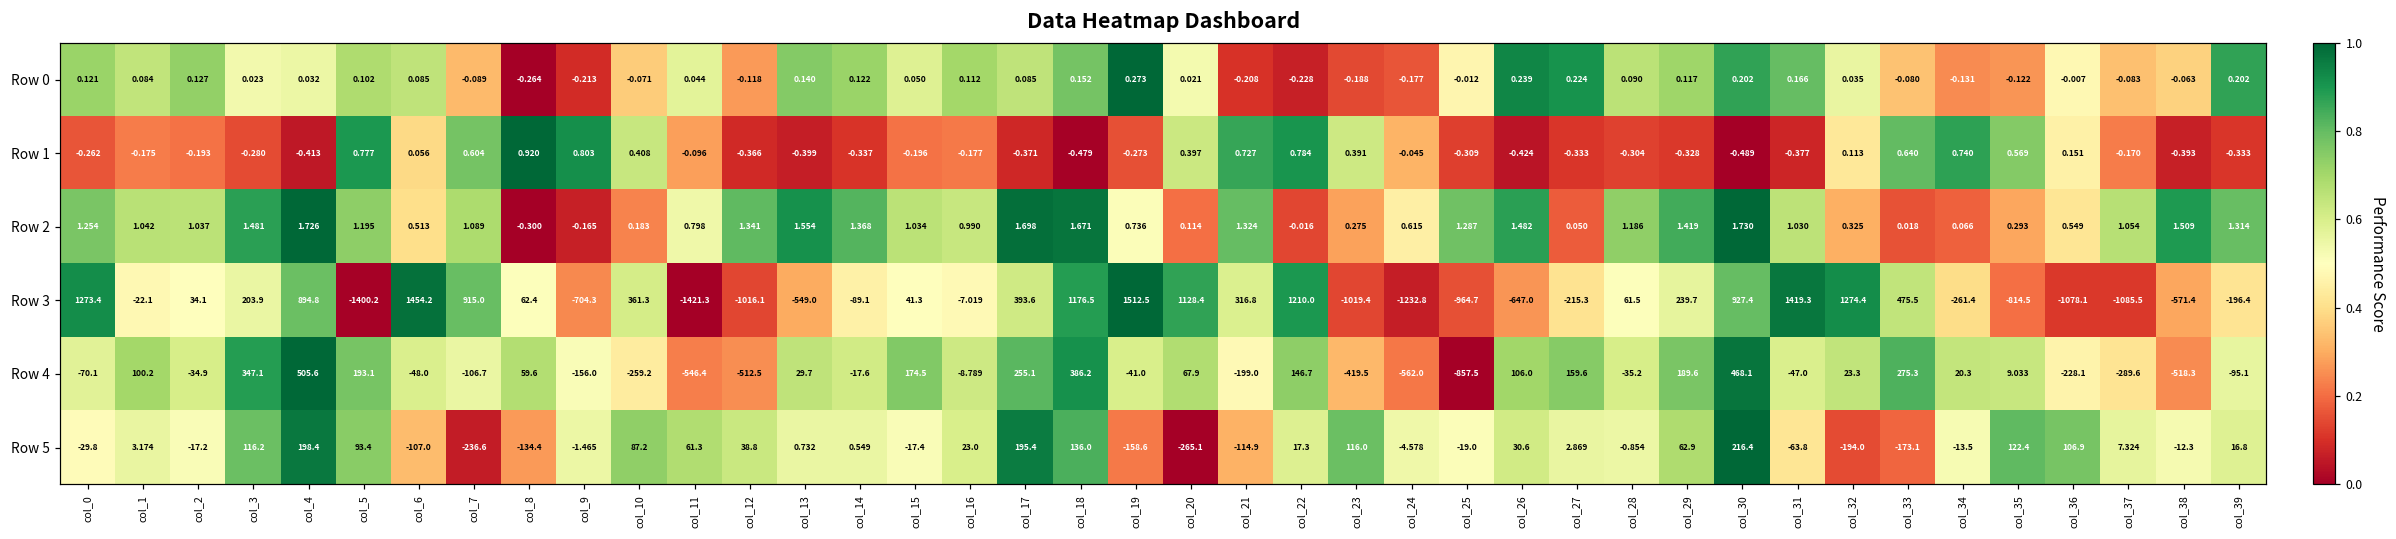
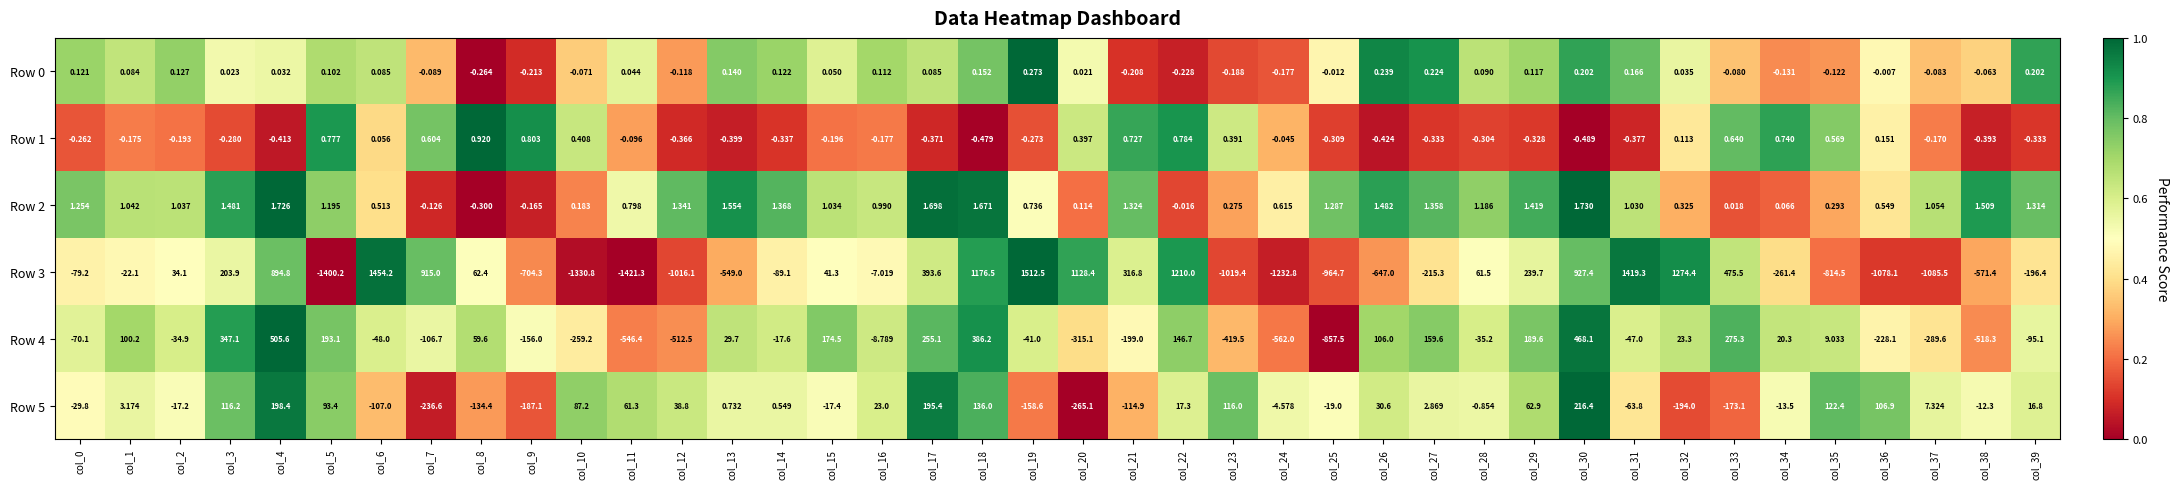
  {
    "Row 2": {
      "col_0": 1.254,
      "col_1": 1.042,
      "col_2": 1.037,
      "col_3": 1.481,
      "col_4": 1.726,
      "col_5": 1.195,
      "col_6": 0.513,
-     "col_7": 1.089,
+     "col_7": -0.126,
      "col_8": -0.300,
      "col_9": -0.165,
      "col_10": 0.183,
      "col_11": 0.798,
      "col_12": 1.341,
      "col_13": 1.554,
      "col_14": 1.368,
      "col_15": 1.034,
      "col_16": 0.990,
      "col_17": 1.698,
      "col_18": 1.671,
      "col_19": 0.736,
      "col_20": 0.114,
      "col_21": 1.324,
      "col_22": -0.016,
      "col_23": 0.275,
      "col_24": 0.615,
      "col_25": 1.287,
      "col_26": 1.482,
-     "col_27": 0.050,
+     "col_27": 1.358,
      "col_28": 1.186,
      "col_29": 1.419,
      "col_30": 1.730,
      "col_31": 1.030,
      "col_32": 0.325,
      "col_33": 0.018,
      "col_34": 0.066,
      "col_35": 0.293,
      "col_36": 0.549,
      "col_37": 1.054,
      "col_38": 1.509,
      "col_39": 1.314
    },
    "Row 3": {
-     "col_0": 1273.4,
+     "col_0": -79.2,
      "col_1": -22.1,
      "col_2": 34.1,
      "col_3": 203.9,
      "col_4": 894.8,
      "col_5": -1400.2,
      "col_6": 1454.2,
      "col_7": 915.0,
      "col_8": 62.4,
      "col_9": -704.3,
-     "col_10": 361.3,
+     "col_10": -1330.8,
      "col_11": -1421.3,
      "col_12": -1016.1,
      "col_13": -549.0,
      "col_14": -89.1,
      "col_15": 41.3,
      "col_16": -7.019,
      "col_17": 393.6,
      "col_18": 1176.5,
      "col_19": 1512.5,
      "col_20": 1128.4,
      "col_21": 316.8,
      "col_22": 1210.0,
      "col_23": -1019.4,
      "col_24": -1232.8,
      "col_25": -964.7,
      "col_26": -647.0,
      "col_27": -215.3,
      "col_28": 61.5,
      "col_29": 239.7,
      "col_30": 927.4,
      "col_31": 1419.3,
      "col_32": 1274.4,
      "col_33": 475.5,
      "col_34": -261.4,
      "col_35": -814.5,
      "col_36": -1078.1,
      "col_37": -1085.5,
      "col_38": -571.4,
      "col_39": -196.4
    },
    "Row 4": {
      "col_0": -70.1,
      "col_1": 100.2,
      "col_2": -34.9,
      "col_3": 347.1,
      "col_4": 505.6,
      "col_5": 193.1,
      "col_6": -48.0,
      "col_7": -106.7,
      "col_8": 59.6,
      "col_9": -156.0,
      "col_10": -259.2,
      "col_11": -546.4,
      "col_12": -512.5,
      "col_13": 29.7,
      "col_14": -17.6,
      "col_15": 174.5,
      "col_16": -8.789,
      "col_17": 255.1,
      "col_18": 386.2,
      "col_19": -41.0,
-     "col_20": 67.9,
+     "col_20": -315.1,
      "col_21": -199.0,
      "col_22": 146.7,
      "col_23": -419.5,
      "col_24": -562.0,
      "col_25": -857.5,
      "col_26": 106.0,
      "col_27": 159.6,
      "col_28": -35.2,
      "col_29": 189.6,
      "col_30": 468.1,
      "col_31": -47.0,
      "col_32": 23.3,
      "col_33": 275.3,
      "col_34": 20.3,
      "col_35": 9.033,
      "col_36": -228.1,
      "col_37": -289.6,
      "col_38": -518.3,
      "col_39": -95.1
    },
    "Row 5": {
      "col_0": -29.8,
      "col_1": 3.174,
      "col_2": -17.2,
      "col_3": 116.2,
      "col_4": 198.4,
      "col_5": 93.4,
      "col_6": -107.0,
      "col_7": -236.6,
      "col_8": -134.4,
-     "col_9": -1.465,
+     "col_9": -187.1,
      "col_10": 87.2,
      "col_11": 61.3,
      "col_12": 38.8,
      "col_13": 0.732,
      "col_14": 0.549,
      "col_15": -17.4,
      "col_16": 23.0,
      "col_17": 195.4,
      "col_18": 136.0,
      "col_19": -158.6,
      "col_20": -265.1,
      "col_21": -114.9,
      "col_22": 17.3,
      "col_23": 116.0,
      "col_24": -4.578,
      "col_25": -19.0,
      "col_26": 30.6,
      "col_27": 2.869,
      "col_28": -0.854,
      "col_29": 62.9,
      "col_30": 216.4,
      "col_31": -63.8,
      "col_32": -194.0,
      "col_33": -173.1,
      "col_34": -13.5,
      "col_35": 122.4,
      "col_36": 106.9,
      "col_37": 7.324,
      "col_38": -12.3,
      "col_39": 16.8
    }
  }
